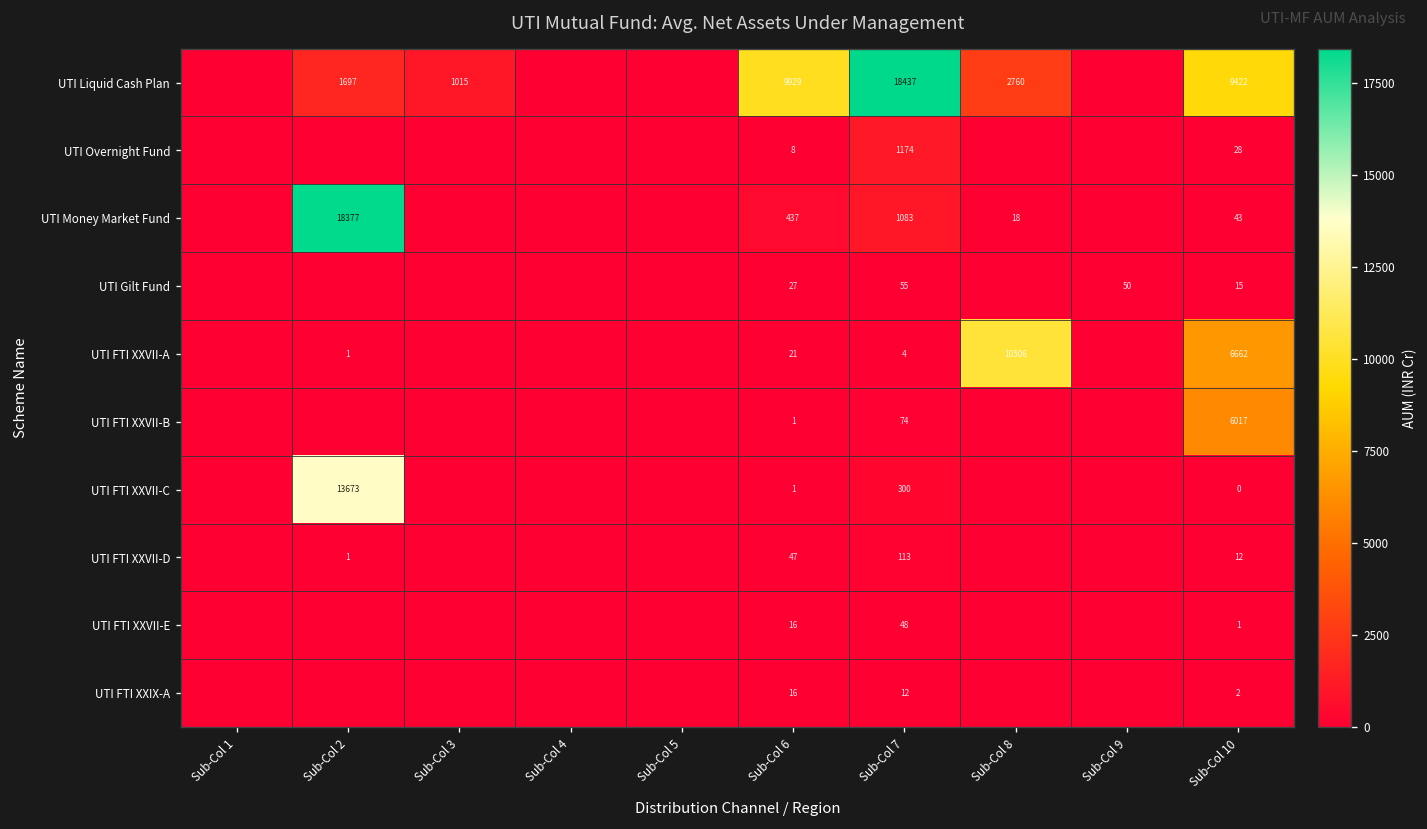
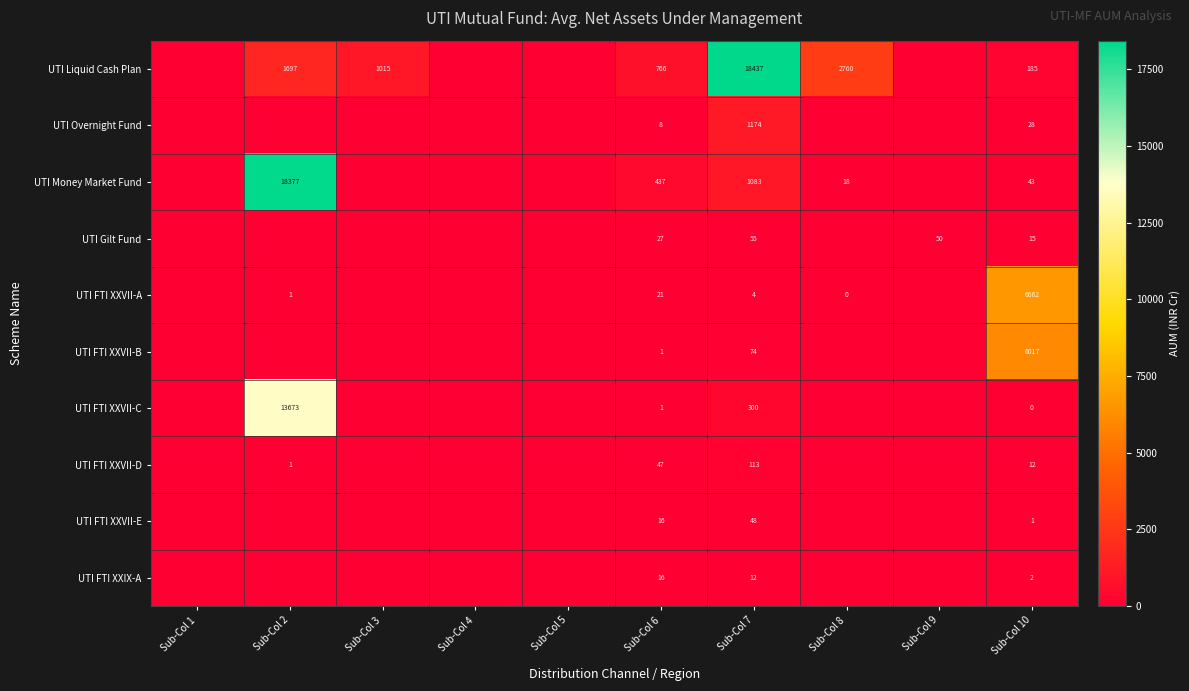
  {
    "UTI Liquid Cash Plan": {
      "Sub-Col 2": 1697,
      "Sub-Col 3": 1015,
-     "Sub-Col 6": 9929,
+     "Sub-Col 6": 766,
      "Sub-Col 7": 18437,
      "Sub-Col 8": 2760,
-     "Sub-Col 10": 9422
+     "Sub-Col 10": 185
    },
    "UTI Overnight Fund": {
      "Sub-Col 6": 8,
      "Sub-Col 7": 1174,
      "Sub-Col 10": 28
    },
    "UTI Money Market Fund": {
      "Sub-Col 2": 18377,
      "Sub-Col 6": 437,
      "Sub-Col 7": 1083,
      "Sub-Col 8": 18,
      "Sub-Col 10": 43
    },
    "UTI Gilt Fund": {
      "Sub-Col 6": 27,
      "Sub-Col 7": 55,
      "Sub-Col 9": 50,
      "Sub-Col 10": 15
    },
    "UTI FTI XXVII-A": {
      "Sub-Col 2": 1,
      "Sub-Col 6": 21,
      "Sub-Col 7": 4,
-     "Sub-Col 8": 10506,
+     "Sub-Col 8": 0,
      "Sub-Col 10": 6662
    },
    "UTI FTI XXVII-B": {
      "Sub-Col 6": 1,
      "Sub-Col 7": 74,
      "Sub-Col 10": 6017
    },
    "UTI FTI XXVII-C": {
      "Sub-Col 2": 13673,
      "Sub-Col 6": 1,
      "Sub-Col 7": 300,
      "Sub-Col 10": 0
    },
    "UTI FTI XXVII-D": {
      "Sub-Col 2": 1,
      "Sub-Col 6": 47,
      "Sub-Col 7": 113,
      "Sub-Col 10": 12
    },
    "UTI FTI XXVII-E": {
      "Sub-Col 6": 16,
      "Sub-Col 7": 48,
      "Sub-Col 10": 1
    },
    "UTI FTI XXIX-A": {
      "Sub-Col 6": 16,
      "Sub-Col 7": 12,
      "Sub-Col 10": 2
    }
  }
